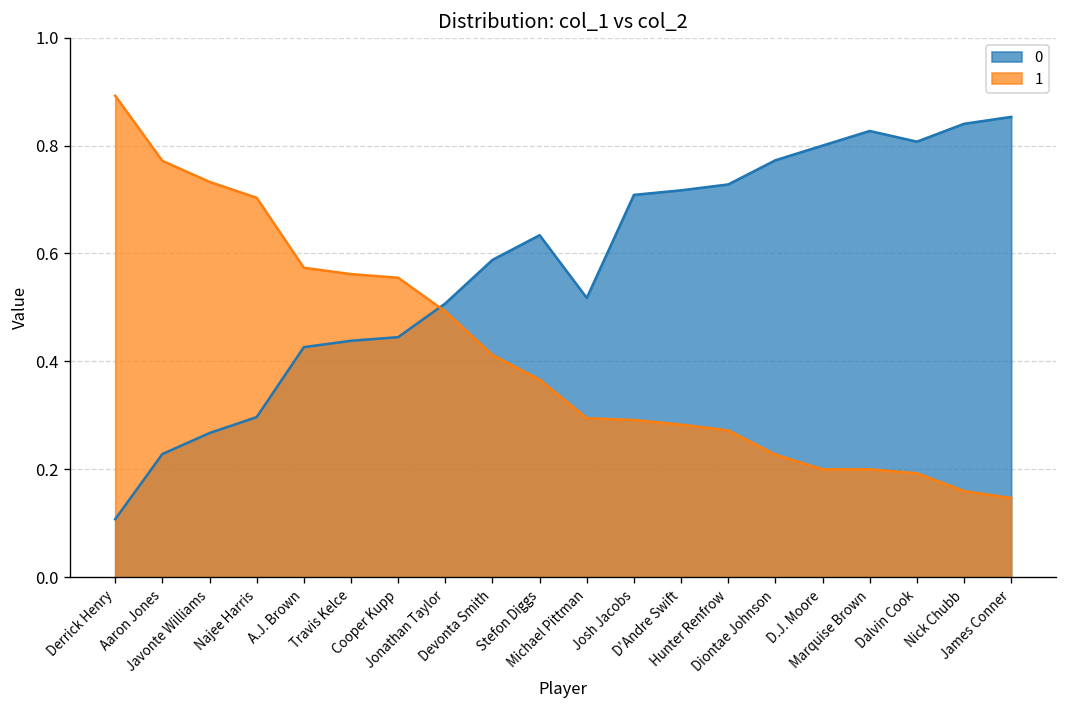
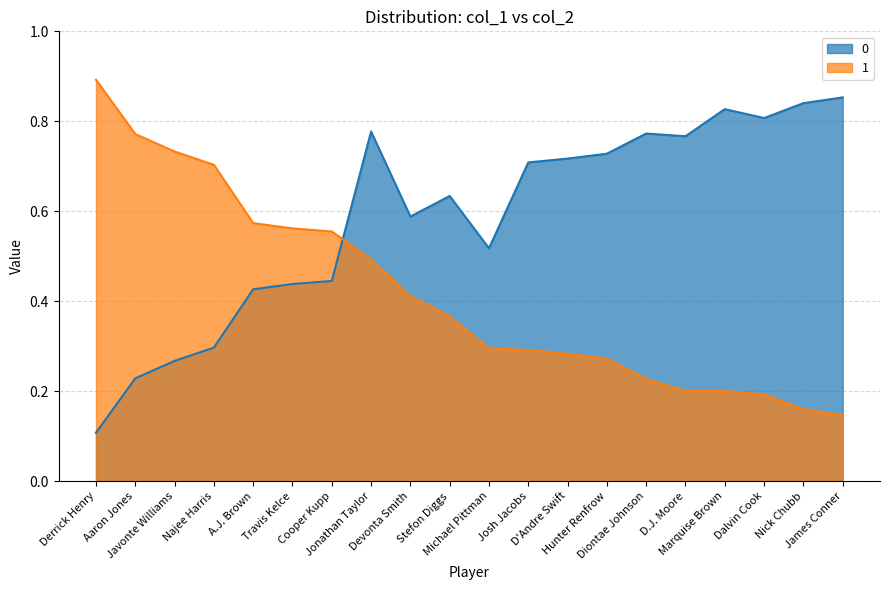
  {
    "0": {
      "Derrick Henry": 0.11,
      "Aaron Jones": 0.23,
      "Javonte Williams": 0.27,
      "Najee Harris": 0.30,
      "A.J. Brown": 0.43,
      "Travis Kelce": 0.44,
      "Cooper Kupp": 0.44,
-     "Jonathan Taylor": 0.51,
+     "Jonathan Taylor": 0.78,
      "Devonta Smith": 0.59,
      "Stefon Diggs": 0.63,
      "Michael Pittman": 0.52,
      "Josh Jacobs": 0.71,
      "D'Andre Swift": 0.72,
      "Hunter Renfrow": 0.73,
      "Diontae Johnson": 0.77,
-     "D.J. Moore": 0.80,
+     "D.J. Moore": 0.77,
      "Marquise Brown": 0.83,
      "Dalvin Cook": 0.81,
      "Nick Chubb": 0.84,
      "James Conner": 0.85
    },
    "1": {
      "Derrick Henry": 0.89,
      "Aaron Jones": 0.77,
      "Javonte Williams": 0.73,
      "Najee Harris": 0.70,
      "A.J. Brown": 0.57,
      "Travis Kelce": 0.56,
      "Cooper Kupp": 0.56,
      "Jonathan Taylor": 0.49,
      "Devonta Smith": 0.41,
      "Stefon Diggs": 0.37,
      "Michael Pittman": 0.29,
      "Josh Jacobs": 0.29,
      "D'Andre Swift": 0.28,
      "Hunter Renfrow": 0.27,
      "Diontae Johnson": 0.23,
      "D.J. Moore": 0.20,
      "Marquise Brown": 0.20,
      "Dalvin Cook": 0.19,
      "Nick Chubb": 0.16,
      "James Conner": 0.15
    }
  }
